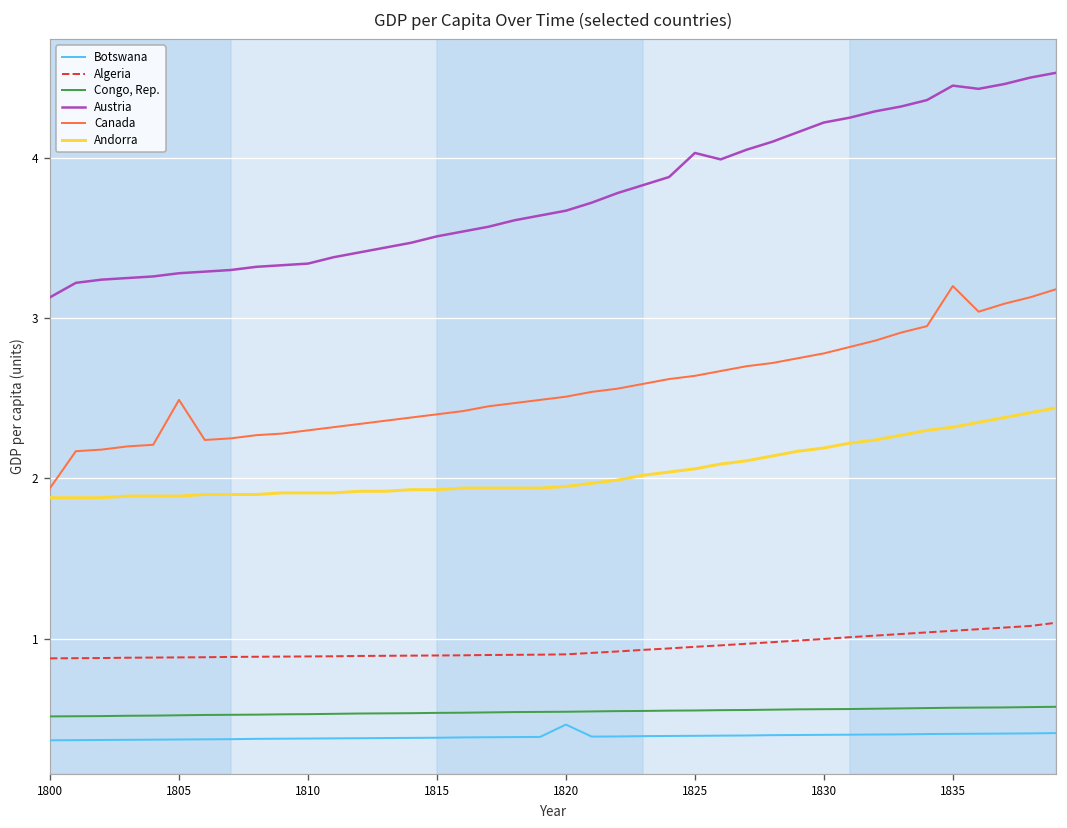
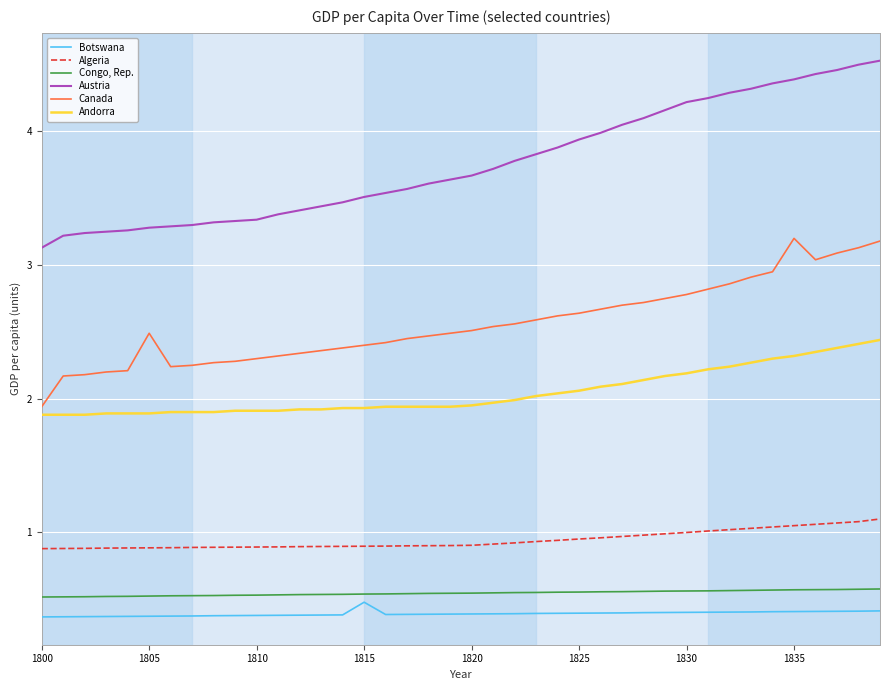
  {
    "Botswana": {
      "1800": 0.37,
      "1805": 0.37,
      "1810": 0.38,
-     "1815": 0.38,
-     "1820": 0.47,
+     "1815": 0.48,
+     "1820": 0.39,
      "1825": 0.40,
      "1830": 0.40,
      "1835": 0.41
    },
    "Algeria": {
      "1800": 0.88,
      "1805": 0.88,
      "1810": 0.89,
      "1815": 0.90,
      "1820": 0.90,
      "1825": 0.95,
      "1830": 1.00,
      "1835": 1.05
    },
    "Congo, Rep.": {
      "1800": 0.52,
      "1805": 0.52,
      "1810": 0.53,
      "1815": 0.54,
      "1820": 0.55,
      "1825": 0.55,
      "1830": 0.56,
      "1835": 0.57
    },
    "Austria": {
      "1800": 3.13,
      "1805": 3.28,
      "1810": 3.34,
      "1815": 3.51,
      "1820": 3.67,
-     "1825": 4.03,
+     "1825": 3.94,
      "1830": 4.22,
-     "1835": 4.45
+     "1835": 4.39
    },
    "Canada": {
      "1800": 1.94,
      "1805": 2.49,
      "1810": 2.30,
      "1815": 2.40,
      "1820": 2.51,
      "1825": 2.64,
      "1830": 2.78,
      "1835": 3.20
    },
    "Andorra": {
      "1800": 1.88,
      "1805": 1.89,
      "1810": 1.91,
      "1815": 1.93,
      "1820": 1.95,
      "1825": 2.06,
      "1830": 2.19,
      "1835": 2.32
    }
  }
